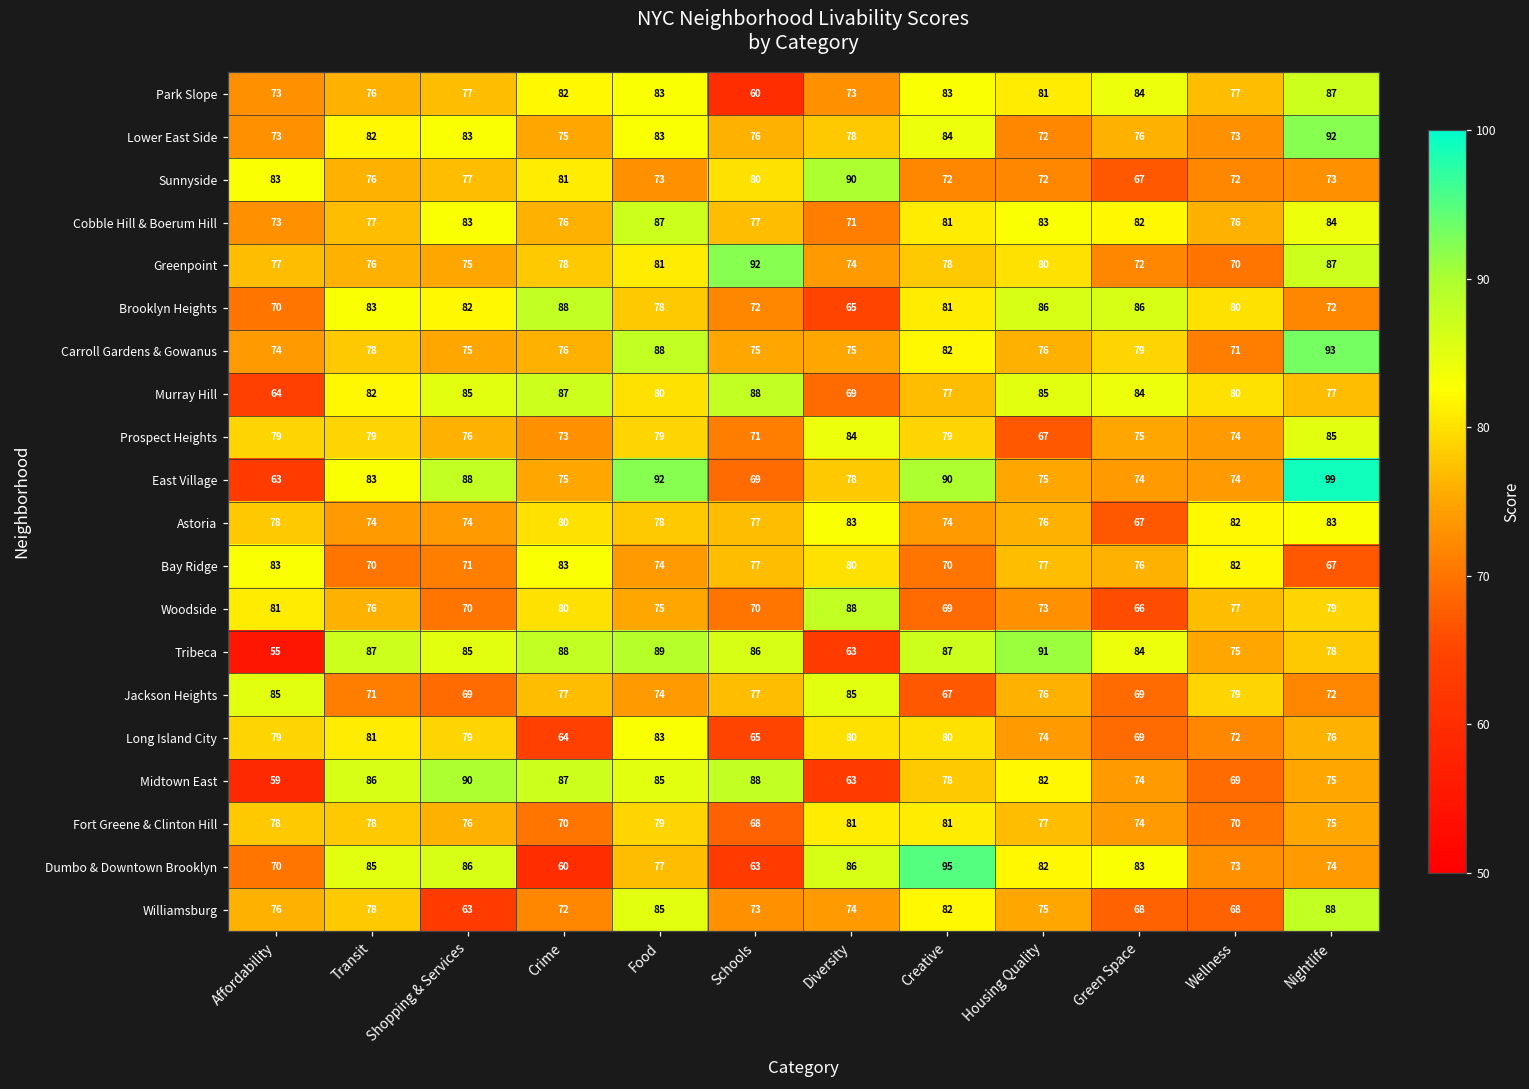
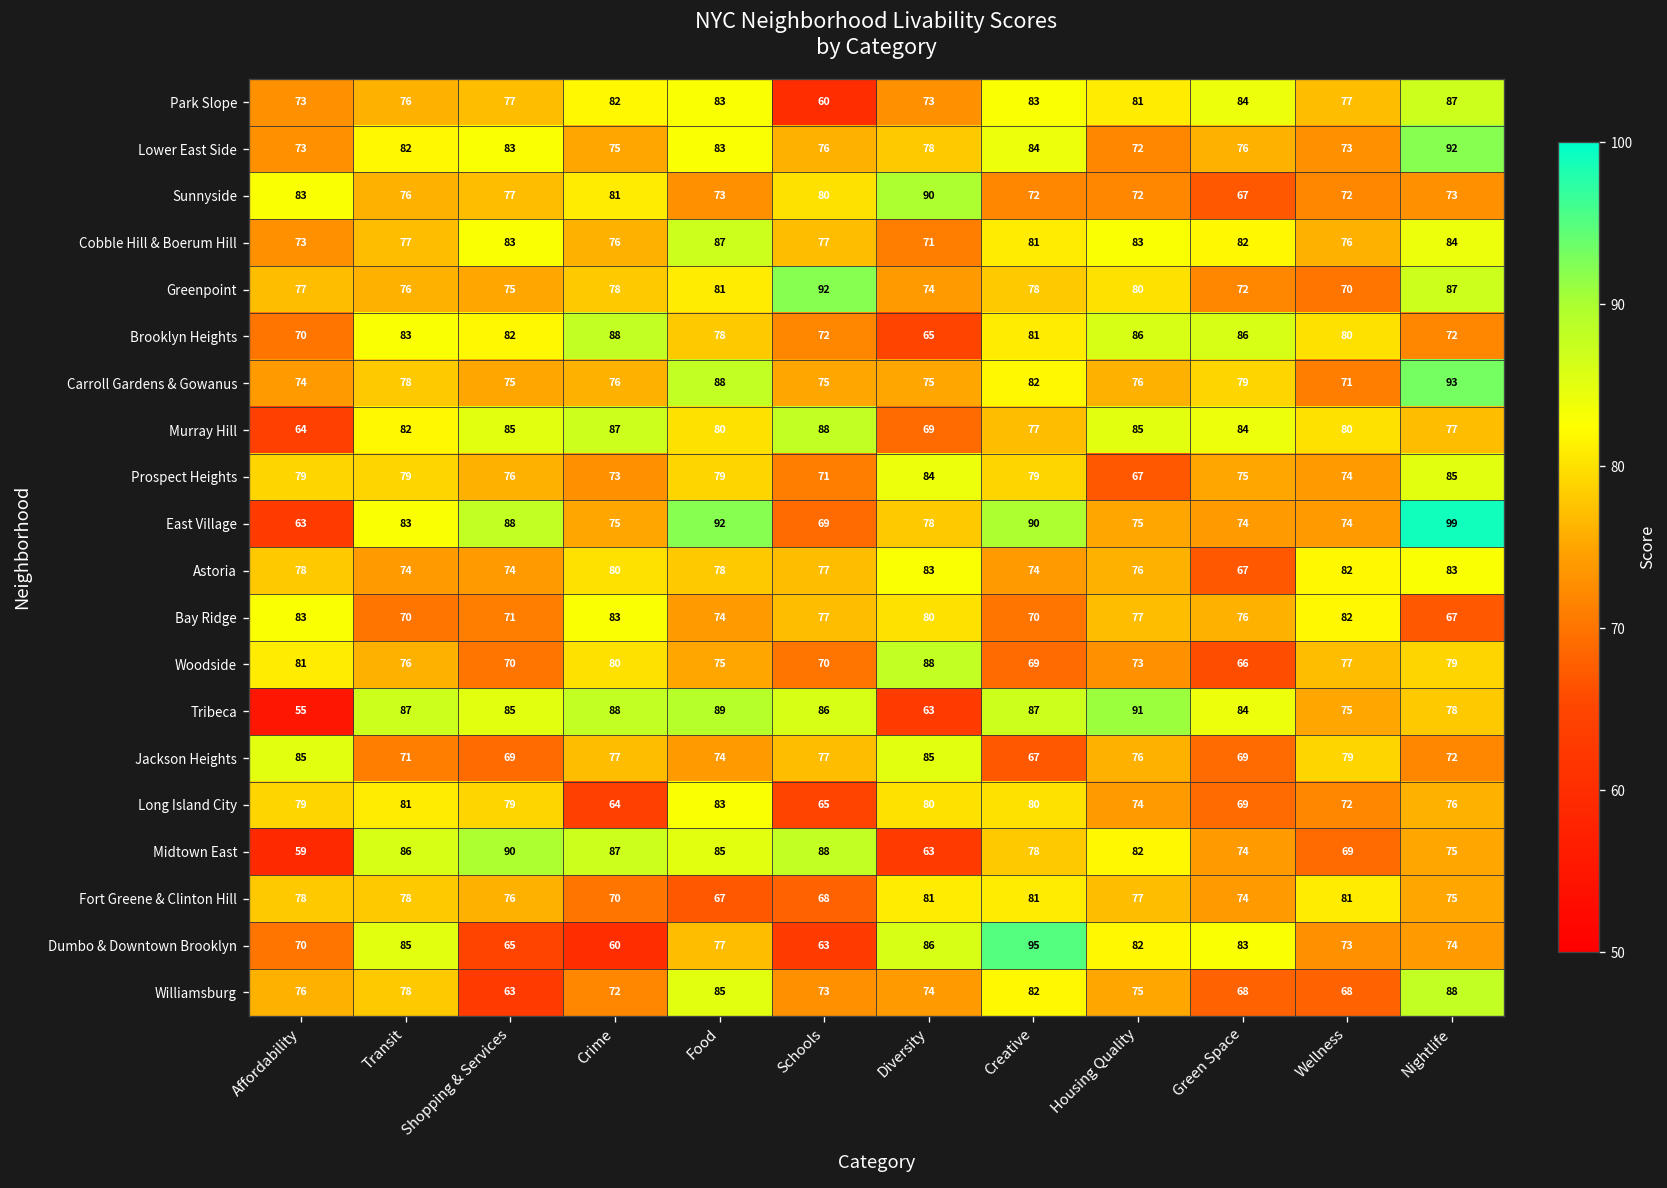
  {
    "Fort Greene & Clinton Hill": {
      "Affordability": 78,
      "Transit": 78,
      "Shopping & Services": 76,
      "Crime": 70,
-     "Food": 79,
+     "Food": 67,
      "Schools": 68,
      "Diversity": 81,
      "Creative": 81,
      "Housing Quality": 77,
      "Green Space": 74,
-     "Wellness": 70,
+     "Wellness": 81,
      "Nightlife": 75
    },
    "Dumbo & Downtown Brooklyn": {
      "Affordability": 70,
      "Transit": 85,
-     "Shopping & Services": 86,
+     "Shopping & Services": 65,
      "Crime": 60,
      "Food": 77,
      "Schools": 63,
      "Diversity": 86,
      "Creative": 95,
      "Housing Quality": 82,
      "Green Space": 83,
      "Wellness": 73,
      "Nightlife": 74
    }
  }
